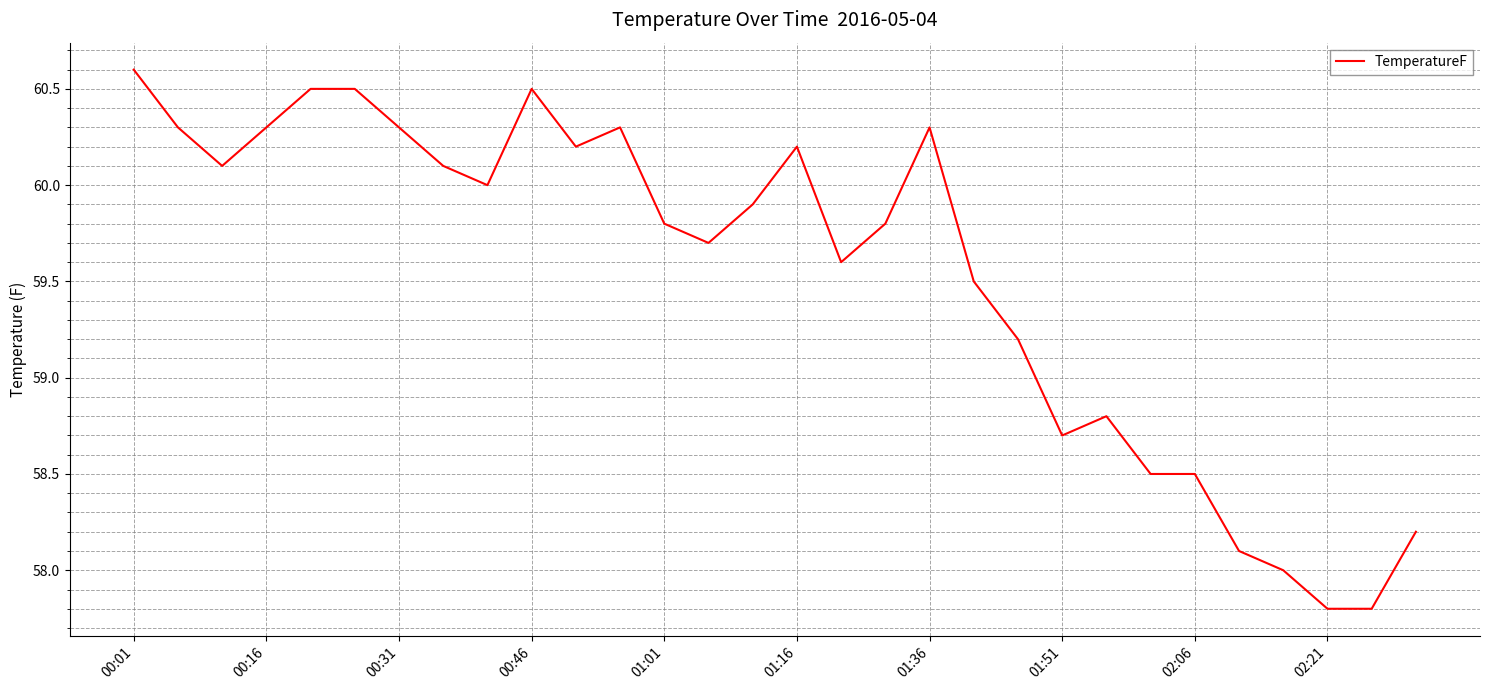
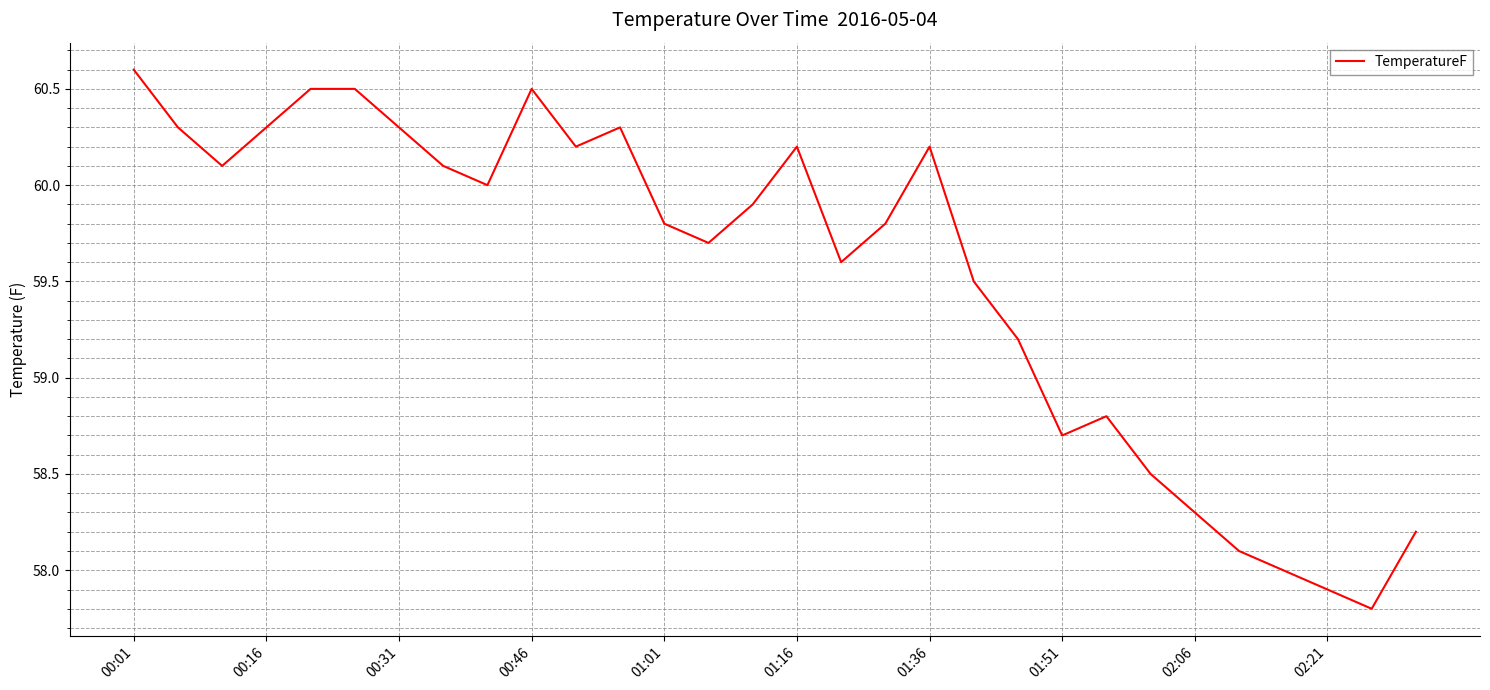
  {
    "00:01": 60.6,
    "00:16": 60.3,
    "00:31": 60.3,
    "00:46": 60.5,
    "01:01": 59.8,
    "01:16": 60.2,
-   "01:36": 60.3,
+   "01:36": 60.2,
    "01:51": 58.7,
-   "02:06": 58.5,
-   "02:21": 57.8
+   "02:06": 58.3,
+   "02:21": 57.9
  }
